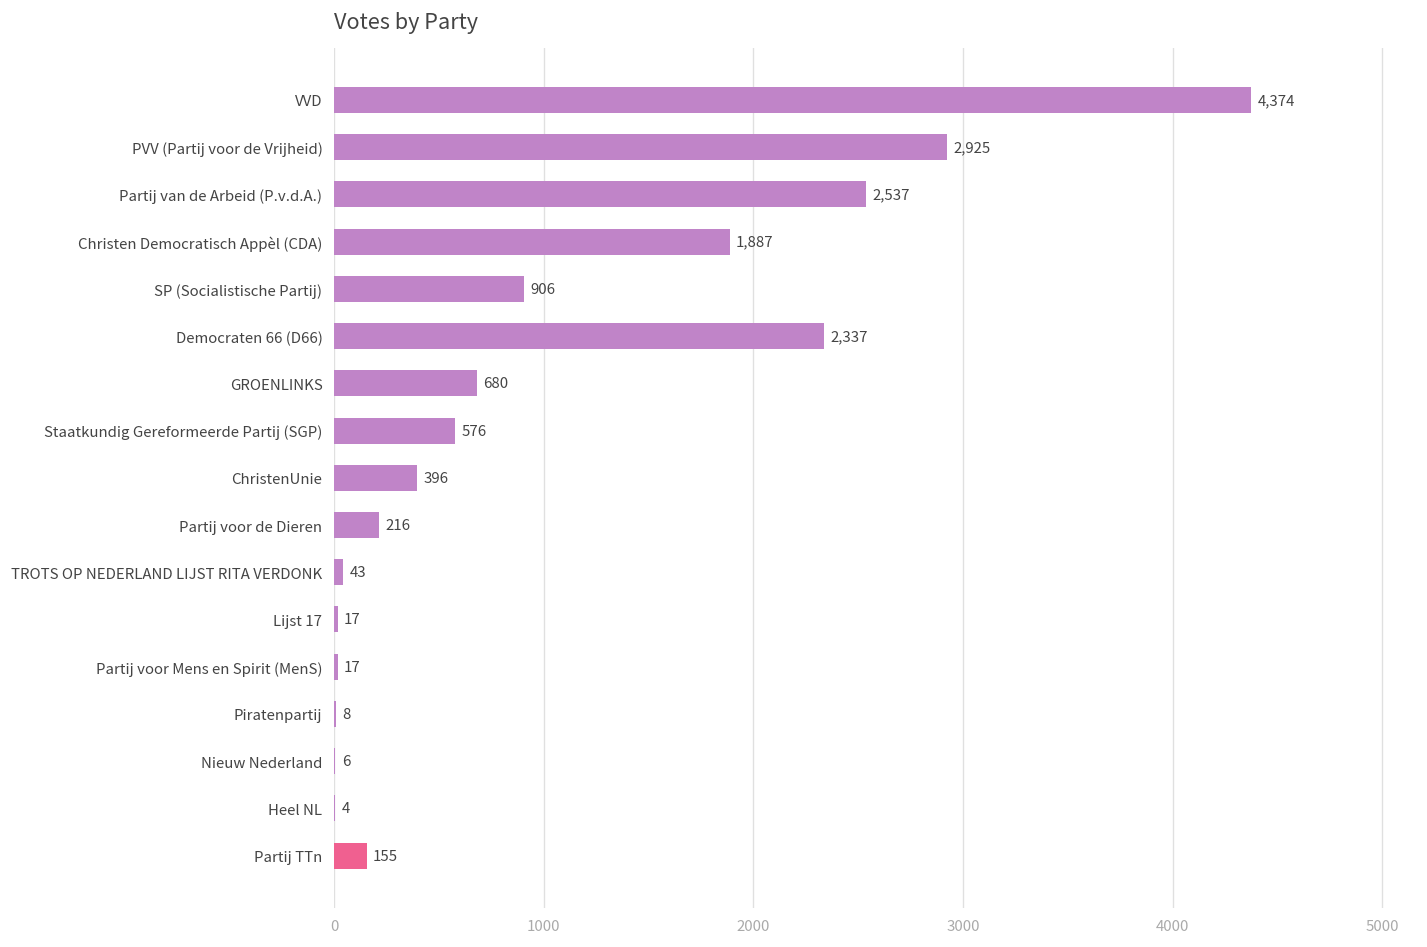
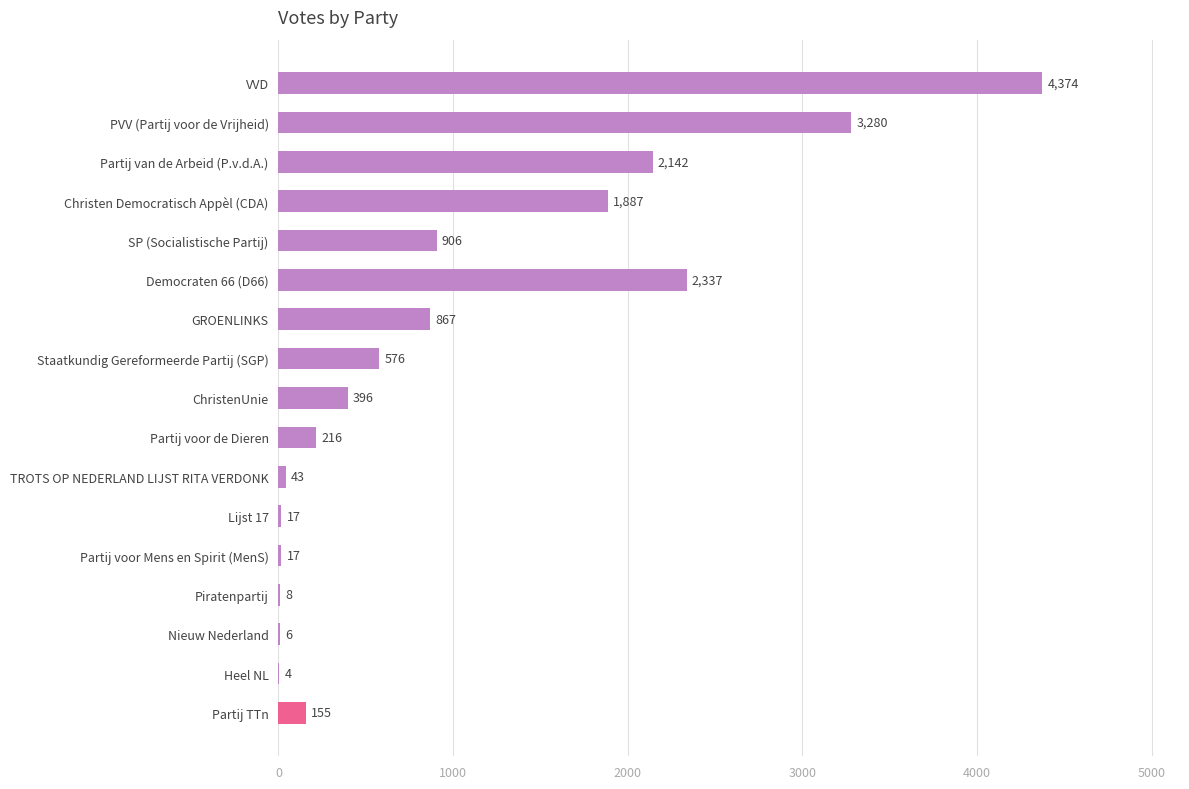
  {
    "VVD": "4,374",
-   "PVV (Partij voor de Vrijheid)": "2,925",
-   "Partij van de Arbeid (P.v.d.A.)": "2,537",
+   "PVV (Partij voor de Vrijheid)": "3,280",
+   "Partij van de Arbeid (P.v.d.A.)": "2,142",
    "Christen Democratisch Appèl (CDA)": "1,887",
    "SP (Socialistische Partij)": "906",
    "Democraten 66 (D66)": "2,337",
-   "GROENLINKS": "680",
+   "GROENLINKS": "867",
    "Staatkundig Gereformeerde Partij (SGP)": "576",
    "ChristenUnie": "396",
    "Partij voor de Dieren": "216",
    "TROTS OP NEDERLAND LIJST RITA VERDONK": "43",
    "Lijst 17": "17",
    "Partij voor Mens en Spirit (MenS)": "17",
    "Piratenpartij": "8",
    "Nieuw Nederland": "6",
    "Heel NL": "4",
    "Partij TTn": "155"
  }
